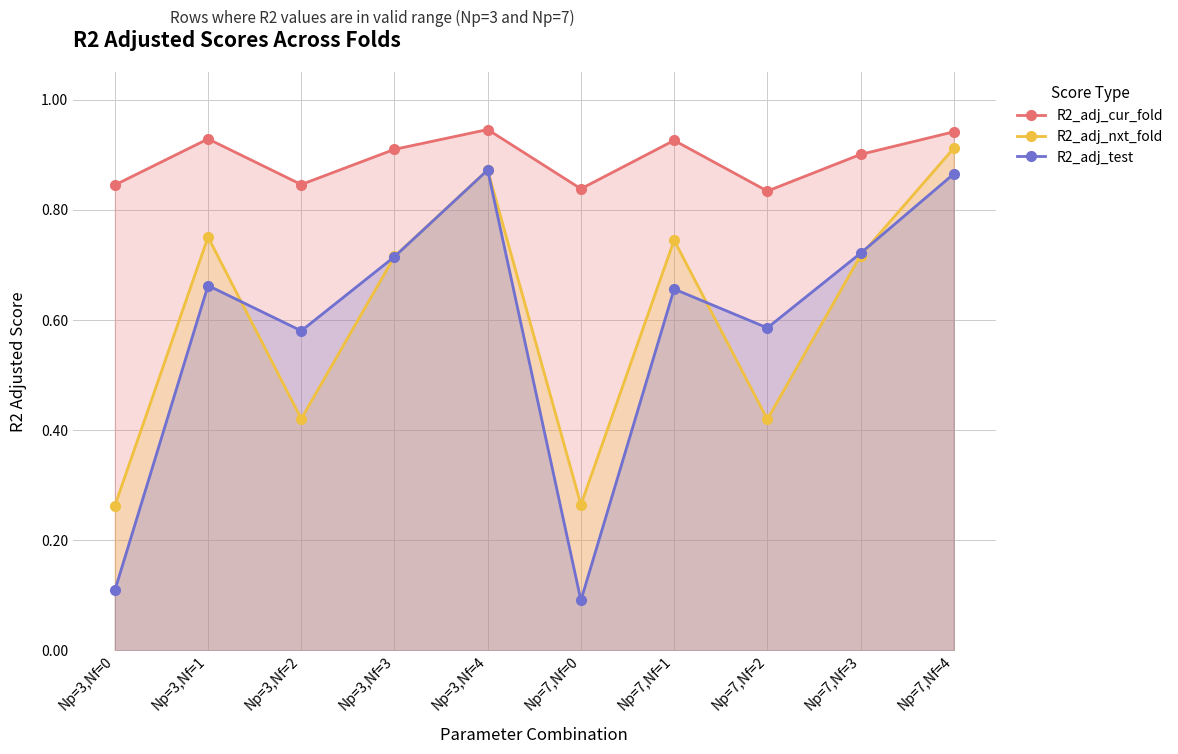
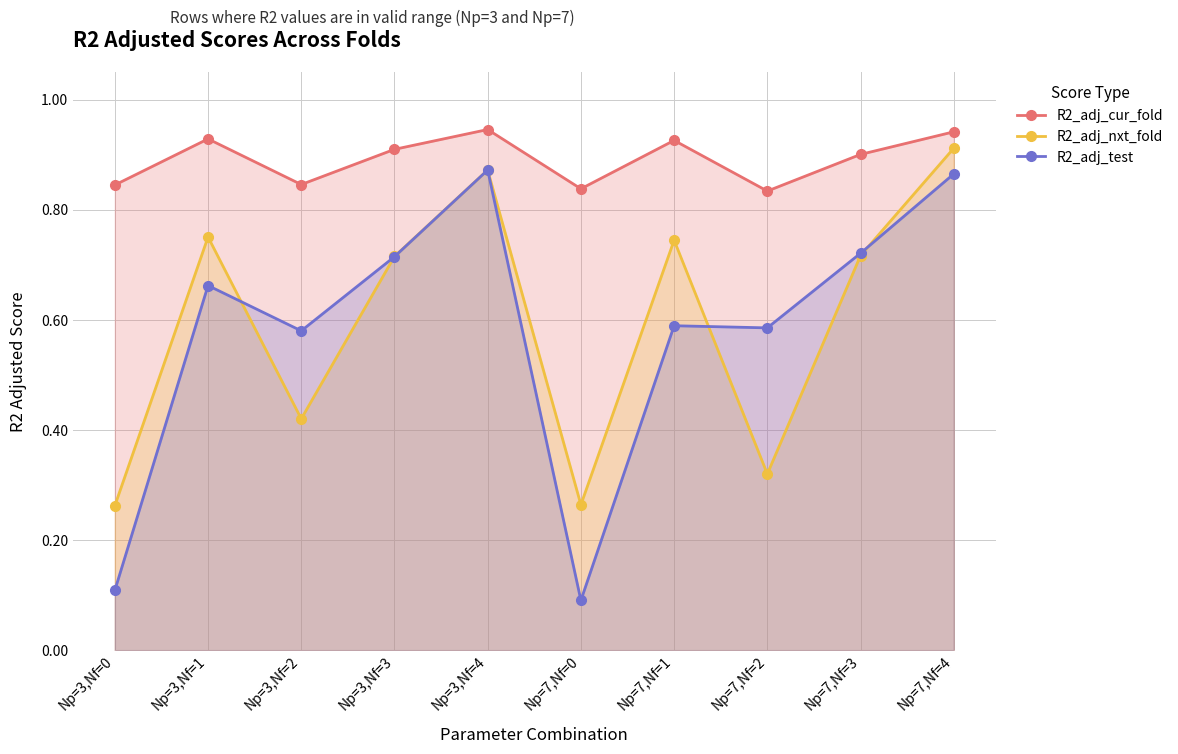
  {
    "R2_adj_cur_fold": {
      "Np=3,Nf=0": 0.84,
      "Np=3,Nf=1": 0.93,
      "Np=3,Nf=2": 0.85,
      "Np=3,Nf=3": 0.91,
      "Np=3,Nf=4": 0.95,
      "Np=7,Nf=0": 0.84,
      "Np=7,Nf=1": 0.93,
      "Np=7,Nf=2": 0.83,
      "Np=7,Nf=3": 0.90,
      "Np=7,Nf=4": 0.94
    },
    "R2_adj_nxt_fold": {
      "Np=3,Nf=0": 0.26,
      "Np=3,Nf=1": 0.75,
      "Np=3,Nf=2": 0.42,
      "Np=7,Nf=0": 0.26,
      "Np=7,Nf=1": 0.74,
-     "Np=7,Nf=2": 0.42,
+     "Np=7,Nf=2": 0.32,
      "Np=7,Nf=4": 0.91
    },
    "R2_adj_test": {
      "Np=3,Nf=0": 0.11,
      "Np=3,Nf=1": 0.66,
      "Np=3,Nf=2": 0.58,
      "Np=7,Nf=0": 0.09,
-     "Np=7,Nf=1": 0.66,
+     "Np=7,Nf=1": 0.59,
      "Np=7,Nf=2": 0.59,
      "Np=7,Nf=4": 0.86
    }
  }
